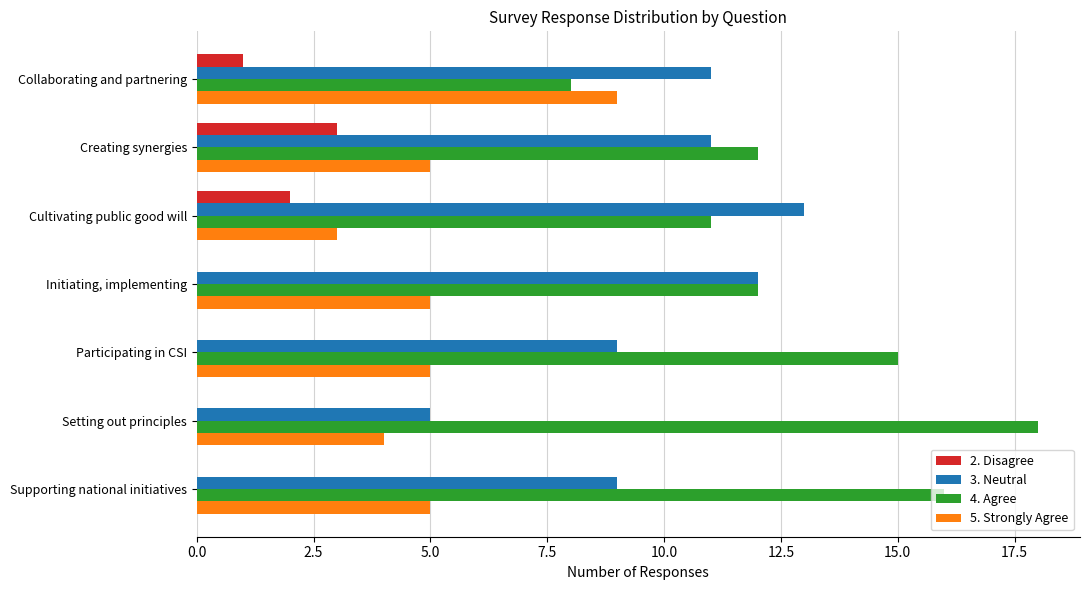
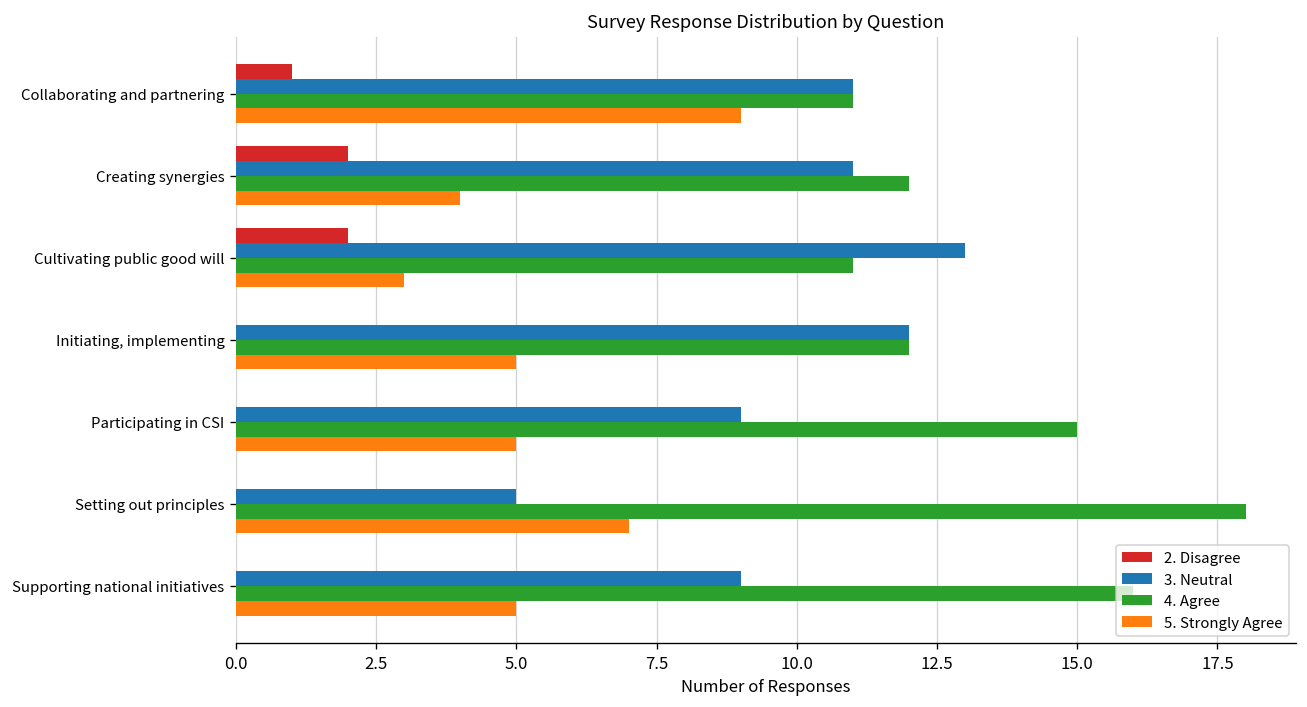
  {
    "2. Disagree": {
      "Collaborating and partnering": 1,
-     "Creating synergies": 3,
+     "Creating synergies": 2,
      "Cultivating public good will": 2,
      "Initiating, implementing": 0,
      "Participating in CSI": 0,
      "Setting out principles": 0,
      "Supporting national initiatives": 0
    },
    "3. Neutral": {
      "Collaborating and partnering": 11,
      "Creating synergies": 11,
      "Cultivating public good will": 13,
      "Initiating, implementing": 12,
      "Participating in CSI": 9,
      "Setting out principles": 5,
      "Supporting national initiatives": 9
    },
    "4. Agree": {
-     "Collaborating and partnering": 8,
+     "Collaborating and partnering": 11,
      "Creating synergies": 12,
      "Cultivating public good will": 11,
      "Initiating, implementing": 12,
      "Participating in CSI": 15,
      "Setting out principles": 18
    },
    "5. Strongly Agree": {
      "Collaborating and partnering": 9,
-     "Creating synergies": 5,
+     "Creating synergies": 4,
      "Cultivating public good will": 3,
      "Initiating, implementing": 5,
      "Participating in CSI": 5,
-     "Setting out principles": 4,
+     "Setting out principles": 7,
      "Supporting national initiatives": 5
    }
  }
